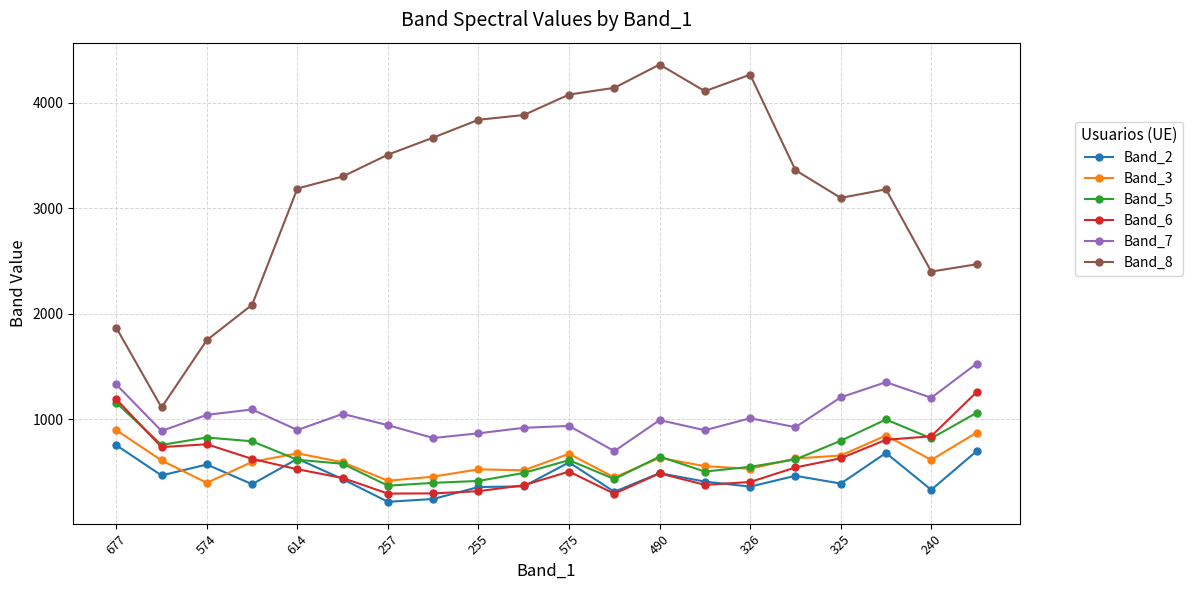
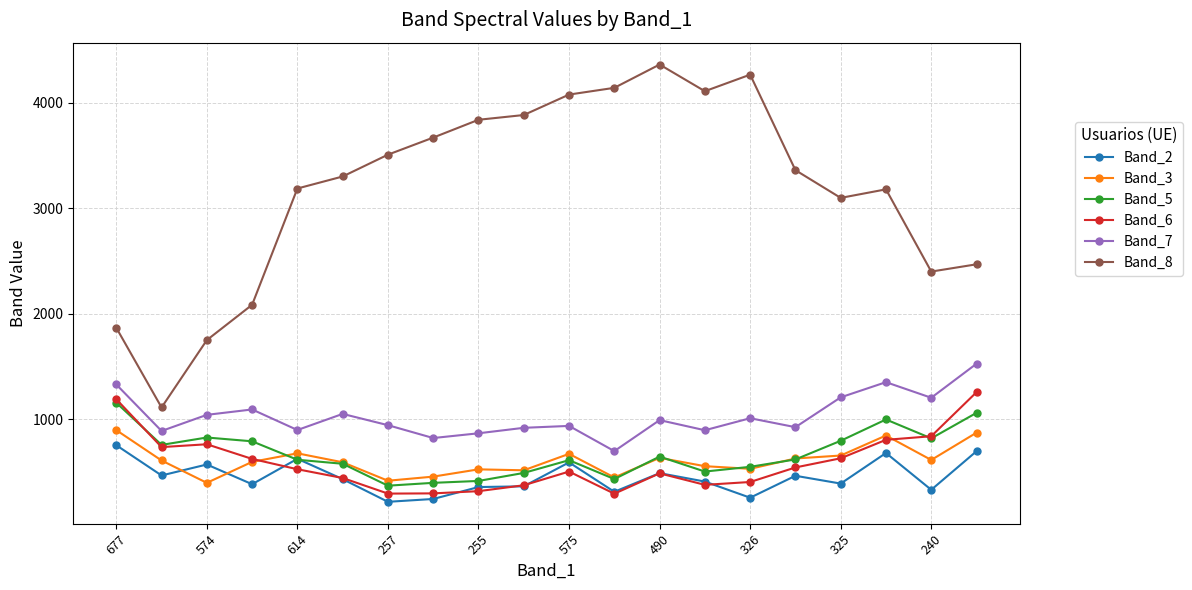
  {
    "Band_2": {
      "677": 750,
      "574": 570,
      "257": 220,
      "255": 360,
-     "326": 360,
+     "326": 260,
      "325": 390,
      "240": 330
    },
    "Band_3": {
      "677": 900,
      "574": 400,
      "614": 680,
      "257": 420,
      "255": 520,
      "575": 670,
      "325": 660,
      "240": 610
    },
    "Band_5": {
      "677": 1160,
      "574": 830,
      "257": 370,
      "255": 410,
      "325": 800
    },
    "Band_6": {
      "677": 1190,
      "574": 760,
      "614": 530,
      "257": 290,
      "255": 320,
      "575": 500,
      "326": 400,
      "325": 630
    },
    "Band_7": {
      "677": 1330,
      "574": 1040,
      "614": 900,
      "257": 940,
      "255": 870,
      "575": 940,
      "490": 990,
      "326": 1010,
      "325": 1210,
      "240": 1200
    },
    "Band_8": {
      "677": 1870,
      "574": 1750,
      "614": 3190,
      "257": 3510,
      "255": 3840,
      "575": 4080,
      "490": 4360,
      "326": 4270,
      "325": 3100,
      "240": 2400
    }
  }
